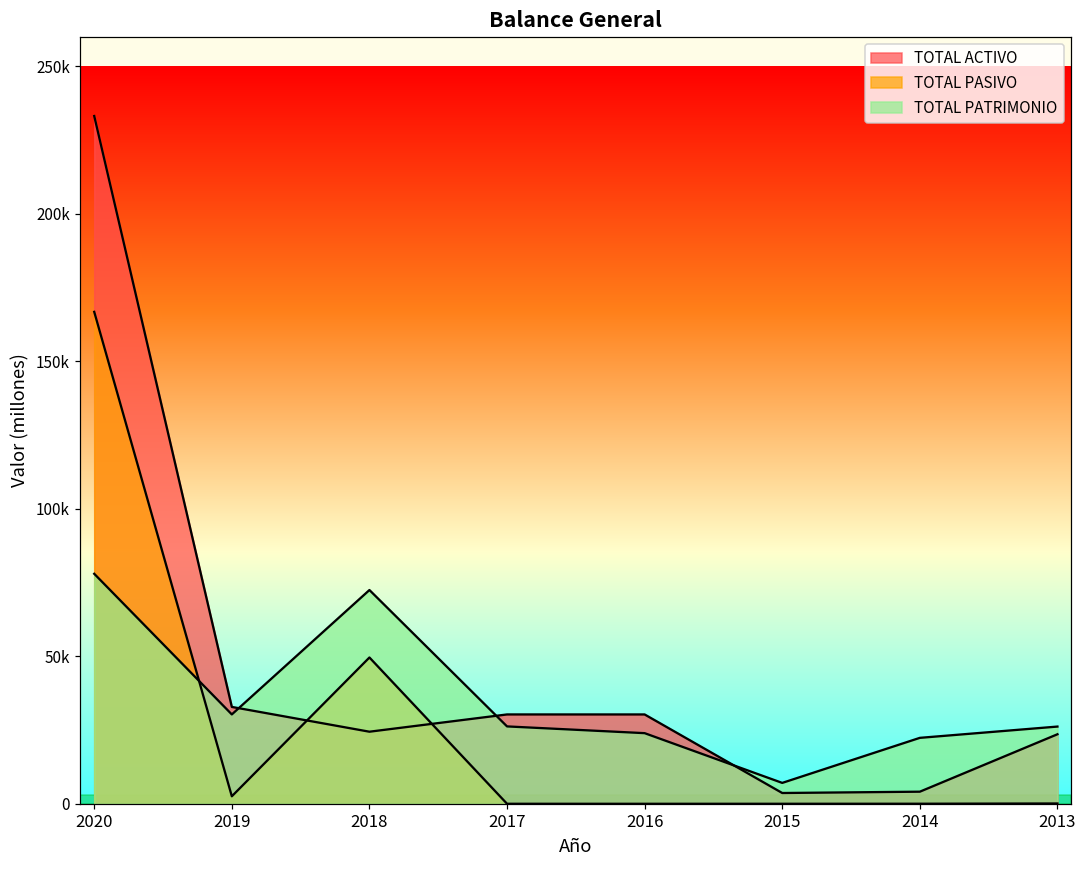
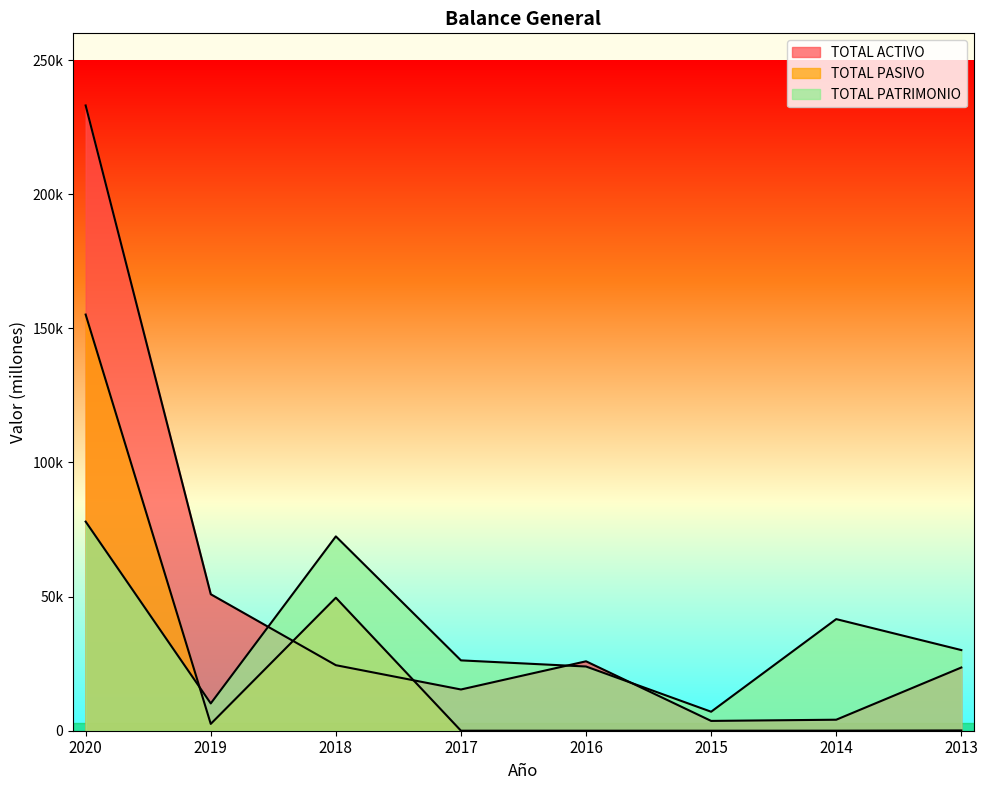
  {
    "TOTAL ACTIVO": {
      "2020": 233000,
-     "2019": 33000,
+     "2019": 51000,
      "2018": 24000,
-     "2017": 30000,
-     "2016": 30000,
+     "2017": 15000,
+     "2016": 26000,
      "2015": 4000,
      "2014": 4000,
      "2013": 24000
    },
    "TOTAL PASIVO": {
-     "2020": 167000,
+     "2020": 155000,
      "2018": 50000
    },
    "TOTAL PATRIMONIO": {
      "2020": 78000,
-     "2019": 30000,
+     "2019": 10000,
      "2018": 72000,
      "2017": 26000,
      "2016": 24000,
      "2015": 7000,
-     "2014": 22000,
-     "2013": 26000
+     "2014": 42000,
+     "2013": 30000
    }
  }
